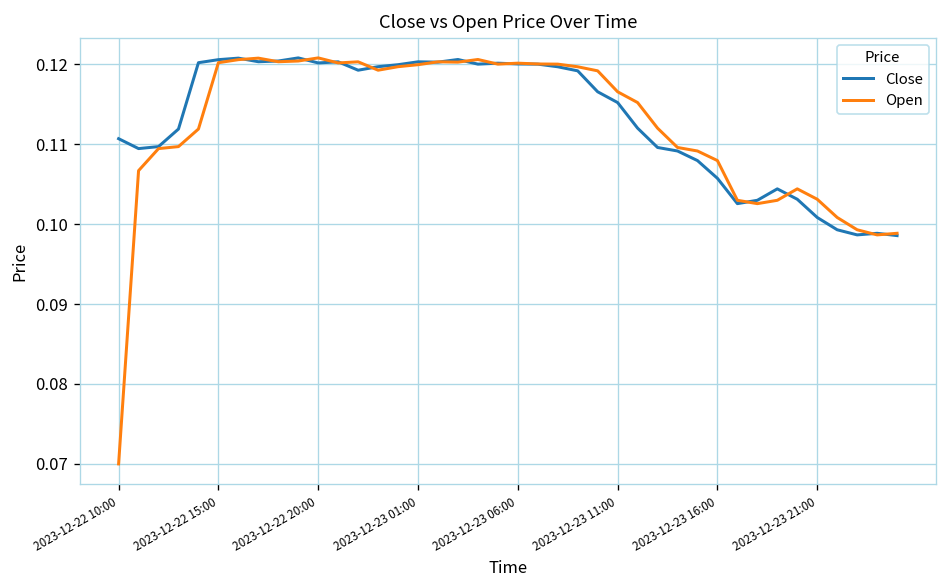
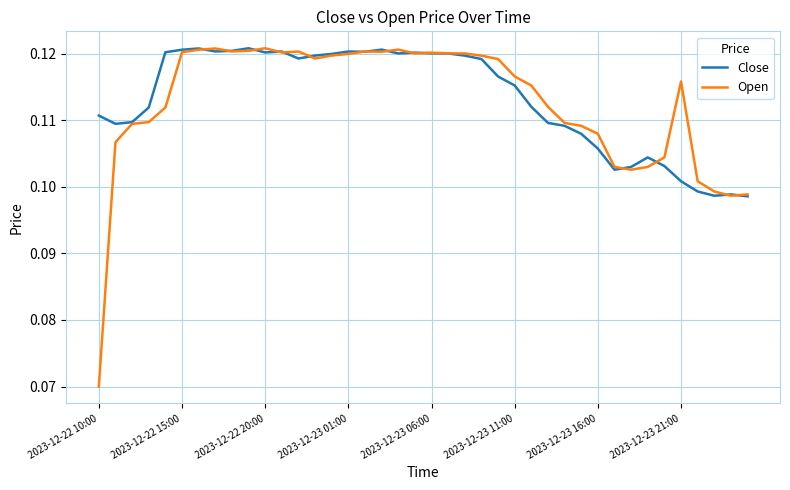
  {
    "Close": {
      "2023-12-22 10:00": 0.111,
      "2023-12-22 20:00": 0.120,
      "2023-12-23 11:00": 0.115,
      "2023-12-23 16:00": 0.106,
      "2023-12-23 21:00": 0.101
    },
    "Open": {
      "2023-12-22 10:00": 0.070,
      "2023-12-22 20:00": 0.121,
      "2023-12-23 11:00": 0.117,
      "2023-12-23 16:00": 0.108,
-     "2023-12-23 21:00": 0.103
+     "2023-12-23 21:00": 0.116
    }
  }
